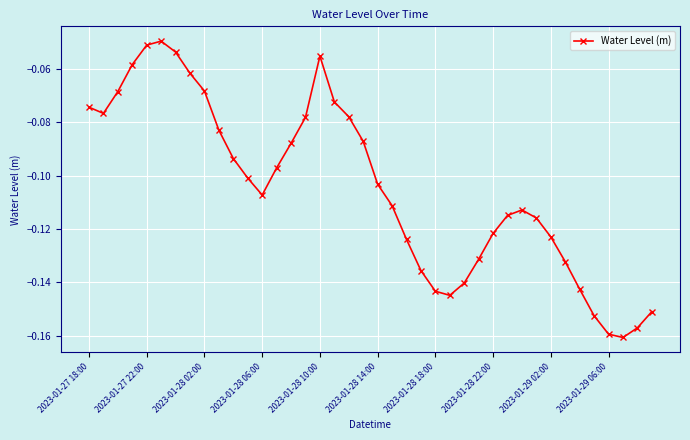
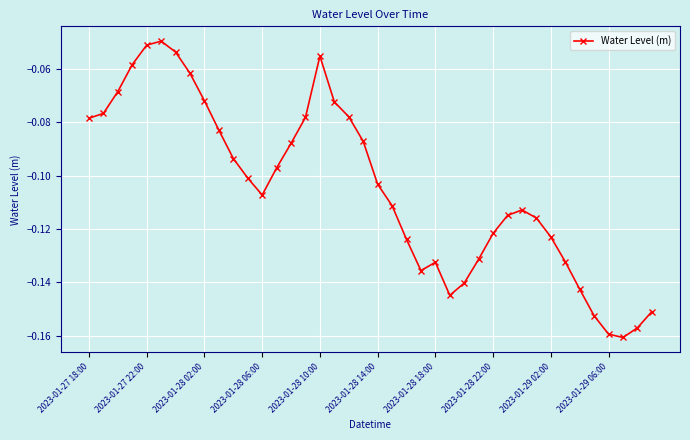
  {
-   "2023-01-27 18:00": -0.074,
+   "2023-01-27 18:00": -0.078,
    "2023-01-27 22:00": -0.051,
-   "2023-01-28 02:00": -0.068,
+   "2023-01-28 02:00": -0.072,
    "2023-01-28 06:00": -0.107,
    "2023-01-28 10:00": -0.055,
    "2023-01-28 14:00": -0.103,
-   "2023-01-28 18:00": -0.143,
+   "2023-01-28 18:00": -0.132,
    "2023-01-28 22:00": -0.122,
    "2023-01-29 02:00": -0.123,
    "2023-01-29 06:00": -0.159
  }
